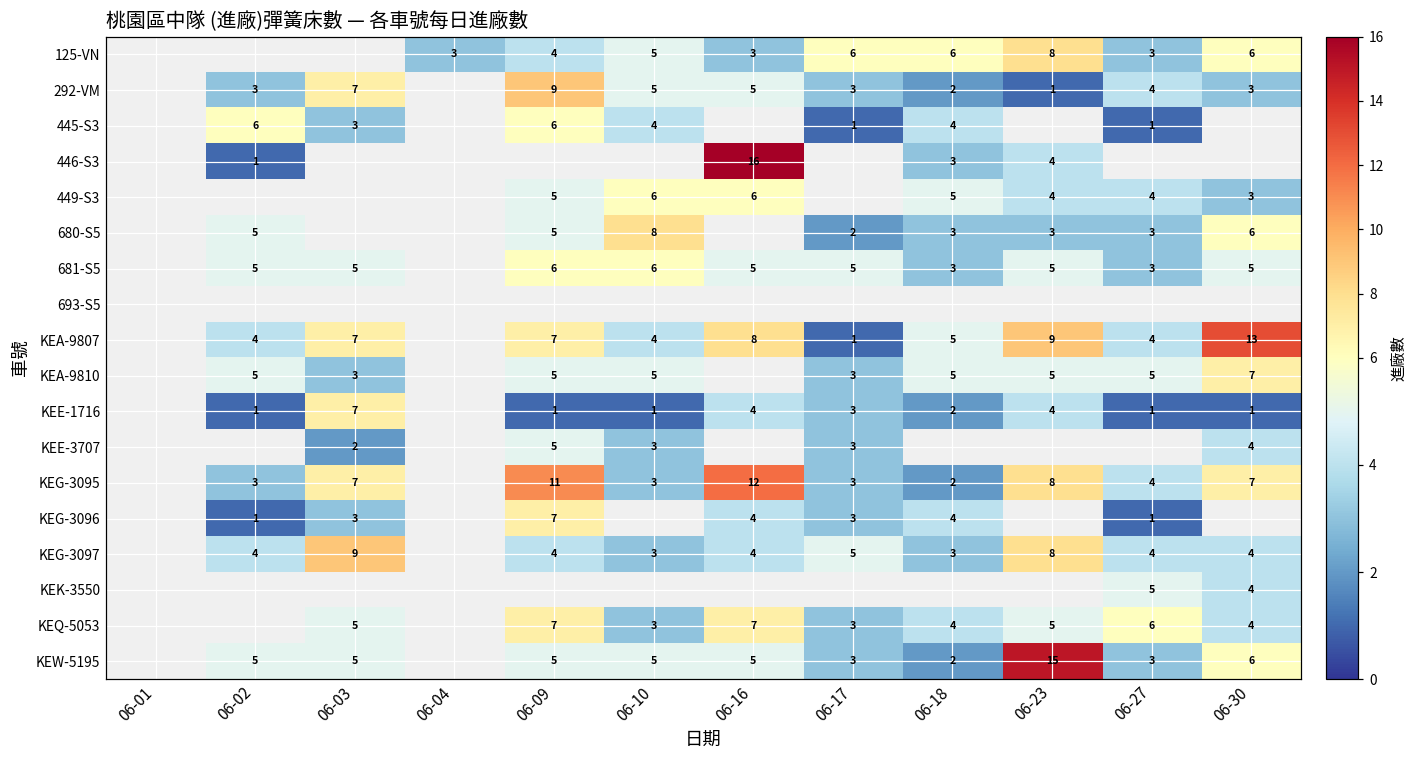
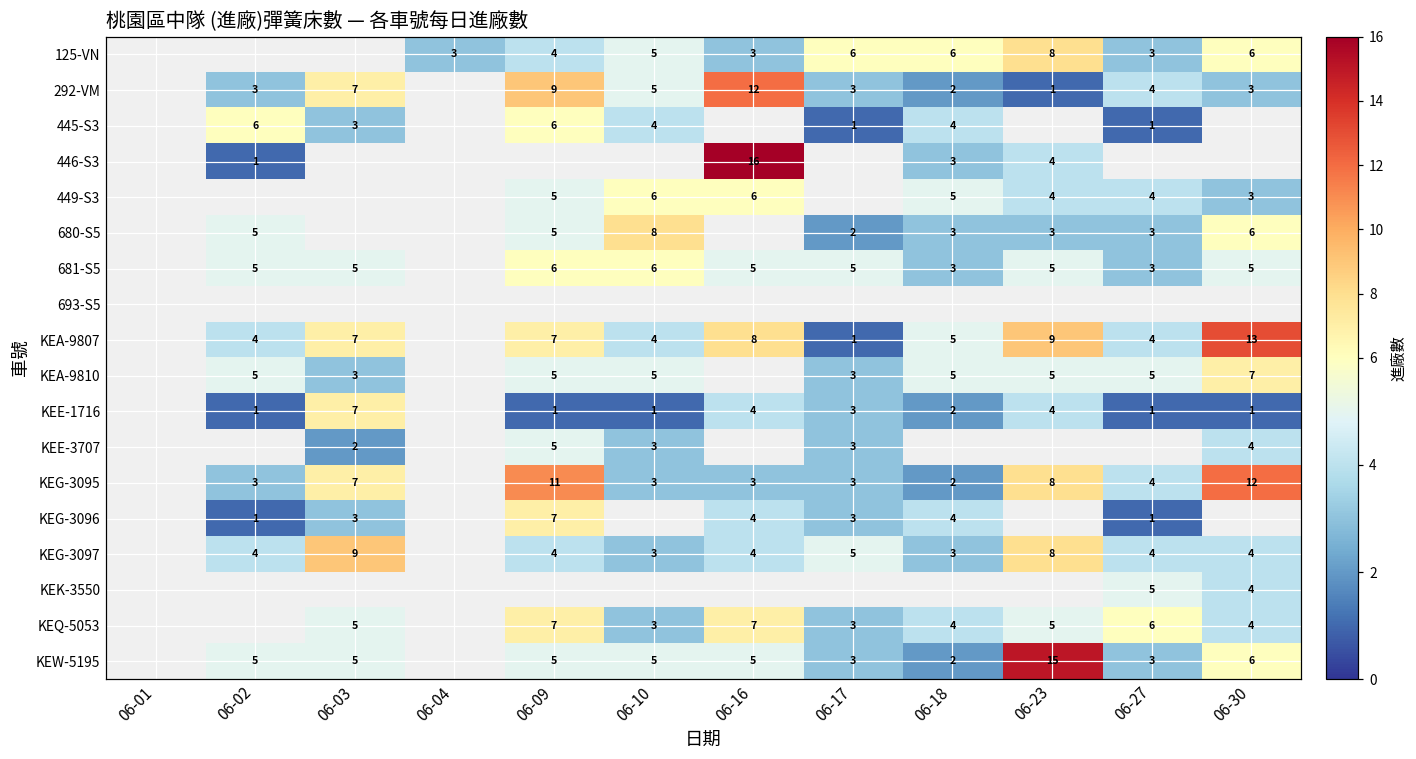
  {
    "125-VN": {
      "06-04": 3,
      "06-09": 4,
      "06-10": 5,
      "06-16": 3,
      "06-17": 6,
      "06-18": 6,
      "06-23": 8,
      "06-27": 3,
      "06-30": 6
    },
    "292-VM": {
      "06-02": 3,
      "06-03": 7,
      "06-09": 9,
      "06-10": 5,
-     "06-16": 5,
+     "06-16": 12,
      "06-17": 3,
      "06-18": 2,
      "06-23": 1,
      "06-27": 4,
      "06-30": 3
    },
    "445-S3": {
      "06-02": 6,
      "06-03": 3,
      "06-09": 6,
      "06-10": 4,
      "06-17": 1,
      "06-18": 4,
      "06-27": 1
    },
    "446-S3": {
      "06-02": 1,
      "06-16": 16,
      "06-18": 3,
      "06-23": 4
    },
    "449-S3": {
      "06-09": 5,
      "06-10": 6,
      "06-16": 6,
      "06-18": 5,
      "06-23": 4,
      "06-27": 4,
      "06-30": 3
    },
    "680-S5": {
      "06-02": 5,
      "06-09": 5,
      "06-10": 8,
      "06-17": 2,
      "06-18": 3,
      "06-23": 3,
      "06-27": 3,
      "06-30": 6
    },
    "681-S5": {
      "06-02": 5,
      "06-03": 5,
      "06-09": 6,
      "06-10": 6,
      "06-16": 5,
      "06-17": 5,
      "06-18": 3,
      "06-23": 5,
      "06-27": 3,
      "06-30": 5
    },
    "KEA-9807": {
      "06-02": 4,
      "06-03": 7,
      "06-09": 7,
      "06-10": 4,
      "06-16": 8,
      "06-17": 1,
      "06-18": 5,
      "06-23": 9,
      "06-27": 4,
      "06-30": 13
    },
    "KEA-9810": {
      "06-02": 5,
      "06-03": 3,
      "06-09": 5,
      "06-10": 5,
      "06-17": 3,
      "06-18": 5,
      "06-23": 5,
      "06-27": 5,
      "06-30": 7
    },
    "KEE-1716": {
      "06-02": 1,
      "06-03": 7,
      "06-09": 1,
      "06-10": 1,
      "06-16": 4,
      "06-17": 3,
      "06-18": 2,
      "06-23": 4,
      "06-27": 1,
      "06-30": 1
    },
    "KEE-3707": {
      "06-03": 2,
      "06-09": 5,
      "06-10": 3,
      "06-17": 3,
      "06-30": 4
    },
    "KEG-3095": {
      "06-02": 3,
      "06-03": 7,
      "06-09": 11,
      "06-10": 3,
-     "06-16": 12,
+     "06-16": 3,
      "06-17": 3,
      "06-18": 2,
      "06-23": 8,
      "06-27": 4,
-     "06-30": 7
+     "06-30": 12
    },
    "KEG-3096": {
      "06-02": 1,
      "06-03": 3,
      "06-09": 7,
      "06-16": 4,
      "06-17": 3,
      "06-18": 4,
      "06-27": 1
    },
    "KEG-3097": {
      "06-02": 4,
      "06-03": 9,
      "06-09": 4,
      "06-10": 3,
      "06-16": 4,
      "06-17": 5,
      "06-18": 3,
      "06-23": 8,
      "06-27": 4,
      "06-30": 4
    },
    "KEK-3550": {
      "06-27": 5,
      "06-30": 4
    },
    "KEQ-5053": {
      "06-03": 5,
      "06-09": 7,
      "06-10": 3,
      "06-16": 7,
      "06-17": 3,
      "06-18": 4,
      "06-23": 5,
      "06-27": 6,
      "06-30": 4
    },
    "KEW-5195": {
      "06-02": 5,
      "06-03": 5,
      "06-09": 5,
      "06-10": 5,
      "06-16": 5,
      "06-17": 3,
      "06-18": 2,
      "06-23": 15,
      "06-27": 3,
      "06-30": 6
    }
  }
